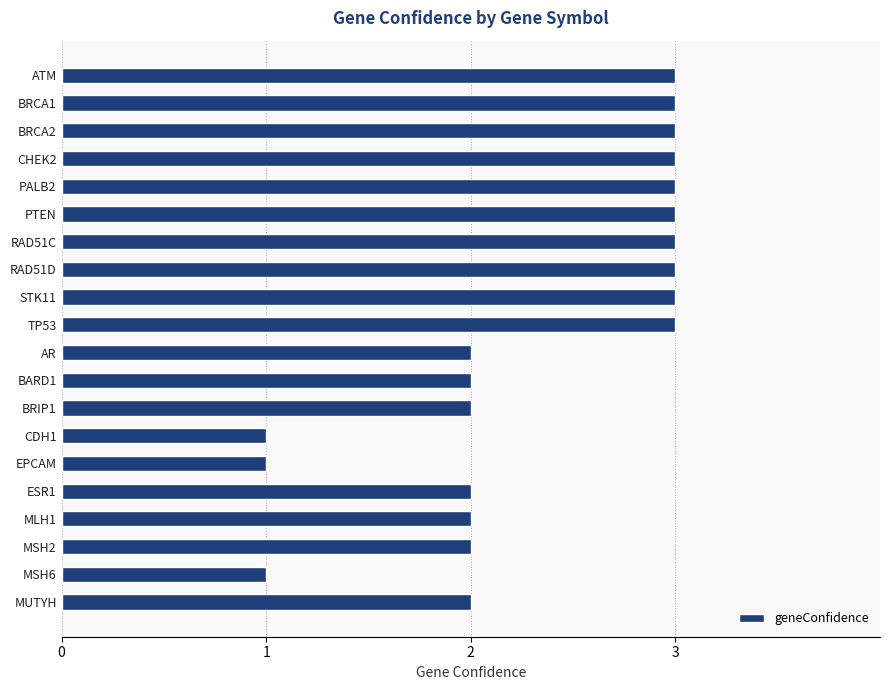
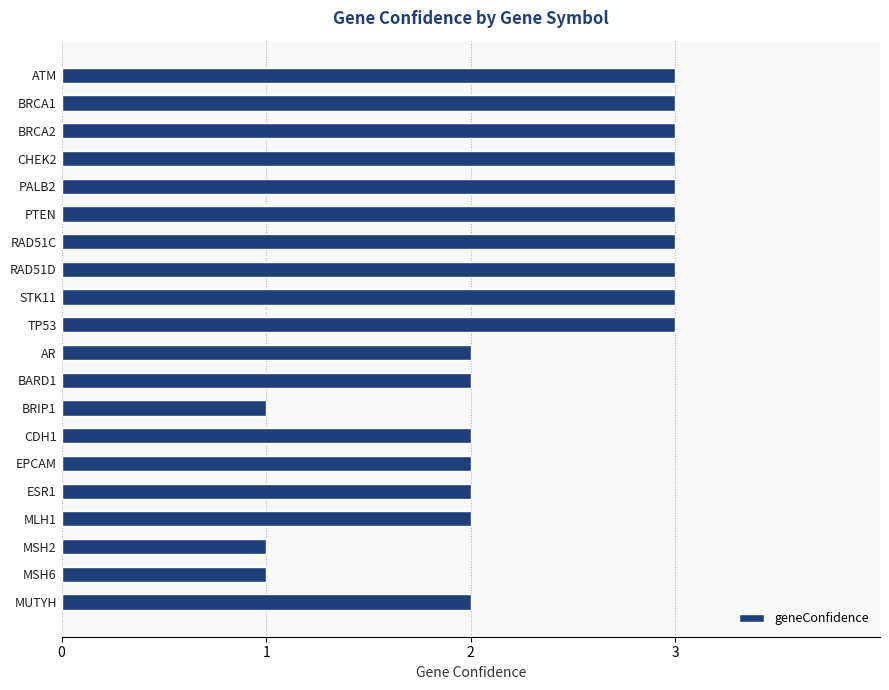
  {
    "ATM": 3,
    "BRCA1": 3,
    "BRCA2": 3,
    "CHEK2": 3,
    "PALB2": 3,
    "PTEN": 3,
    "RAD51C": 3,
    "RAD51D": 3,
    "STK11": 3,
    "TP53": 3,
    "AR": 2,
    "BARD1": 2,
-   "BRIP1": 2,
-   "CDH1": 1,
-   "EPCAM": 1,
+   "BRIP1": 1,
+   "CDH1": 2,
+   "EPCAM": 2,
    "ESR1": 2,
    "MLH1": 2,
-   "MSH2": 2,
+   "MSH2": 1,
    "MSH6": 1,
    "MUTYH": 2
  }
